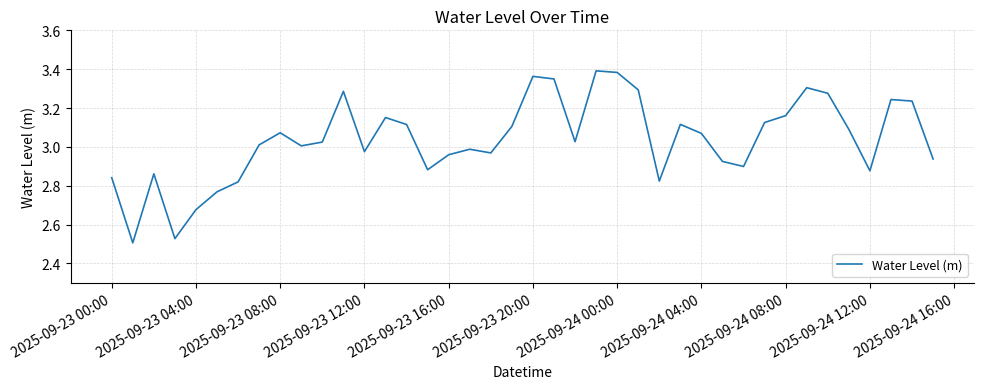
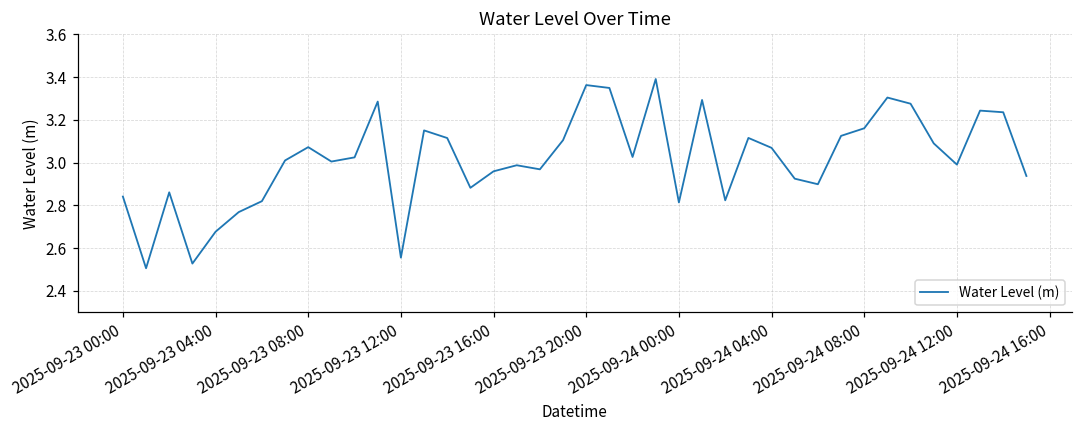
  {
    "2025-09-23 00:00": 2.84,
    "2025-09-23 04:00": 2.68,
    "2025-09-23 08:00": 3.07,
-   "2025-09-23 12:00": 2.98,
+   "2025-09-23 12:00": 2.56,
    "2025-09-23 16:00": 2.96,
    "2025-09-23 20:00": 3.36,
-   "2025-09-24 00:00": 3.38,
+   "2025-09-24 00:00": 2.81,
    "2025-09-24 04:00": 3.07,
    "2025-09-24 08:00": 3.16,
-   "2025-09-24 12:00": 2.88
+   "2025-09-24 12:00": 2.99
  }
